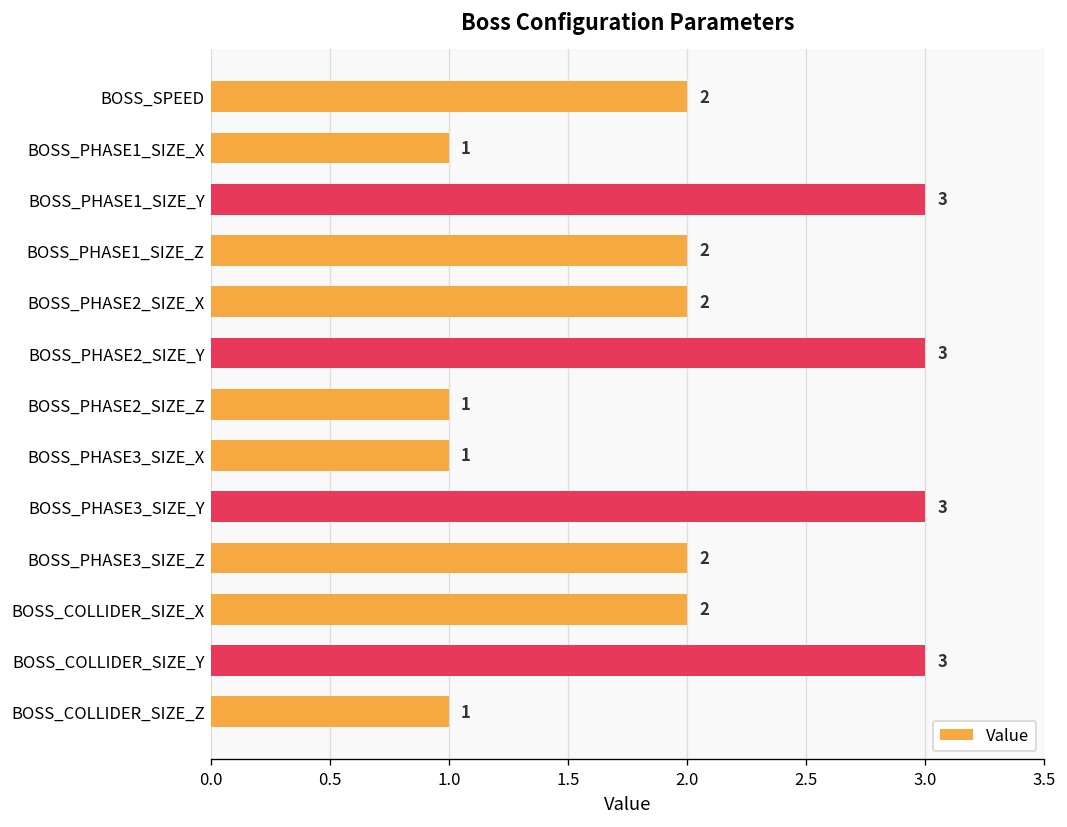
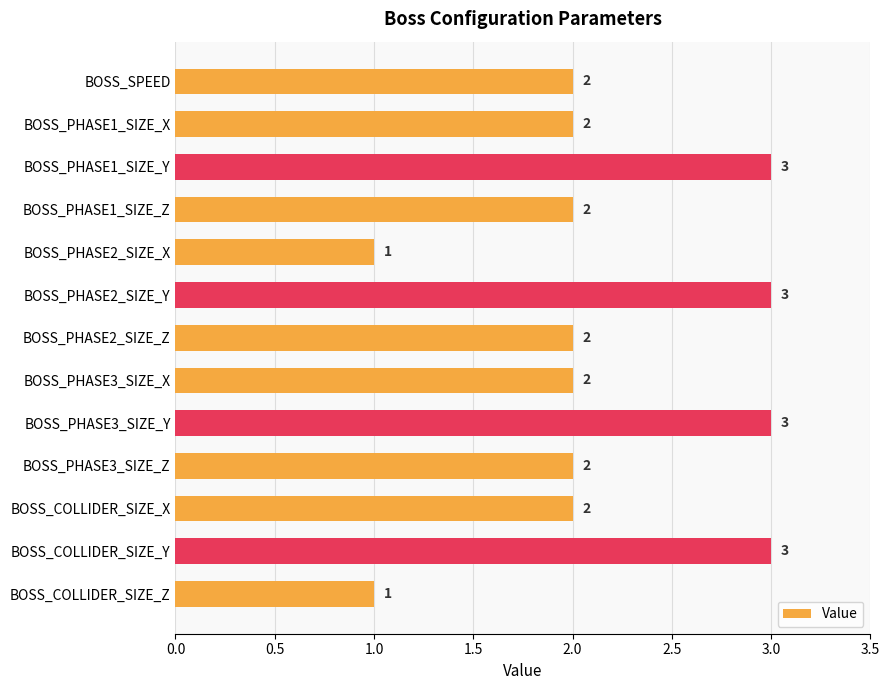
  {
    "BOSS_SPEED": 2,
-   "BOSS_PHASE1_SIZE_X": 1,
+   "BOSS_PHASE1_SIZE_X": 2,
    "BOSS_PHASE1_SIZE_Y": 3,
    "BOSS_PHASE1_SIZE_Z": 2,
-   "BOSS_PHASE2_SIZE_X": 2,
+   "BOSS_PHASE2_SIZE_X": 1,
    "BOSS_PHASE2_SIZE_Y": 3,
-   "BOSS_PHASE2_SIZE_Z": 1,
-   "BOSS_PHASE3_SIZE_X": 1,
+   "BOSS_PHASE2_SIZE_Z": 2,
+   "BOSS_PHASE3_SIZE_X": 2,
    "BOSS_PHASE3_SIZE_Y": 3,
    "BOSS_PHASE3_SIZE_Z": 2,
    "BOSS_COLLIDER_SIZE_X": 2,
    "BOSS_COLLIDER_SIZE_Y": 3,
    "BOSS_COLLIDER_SIZE_Z": 1
  }
